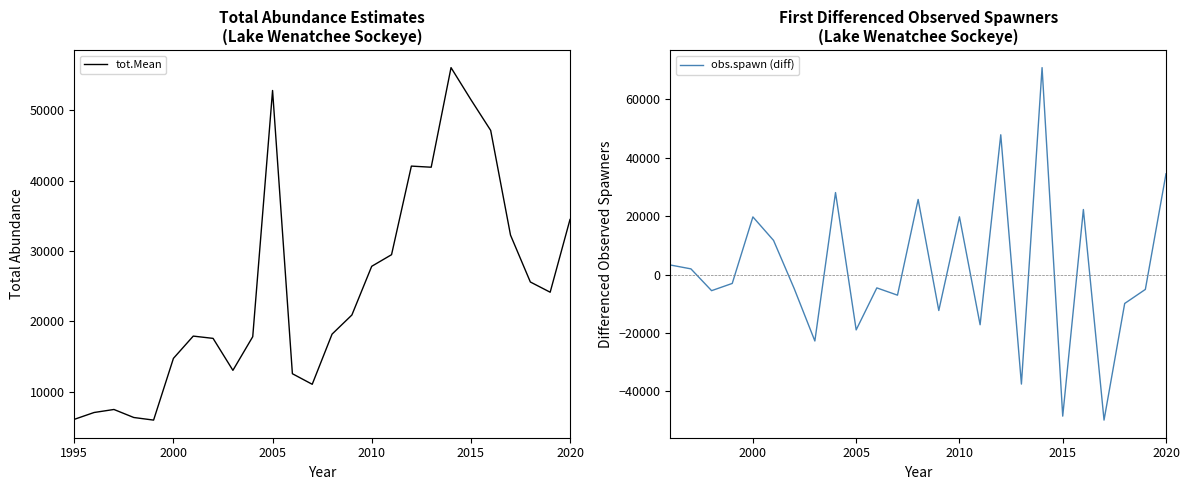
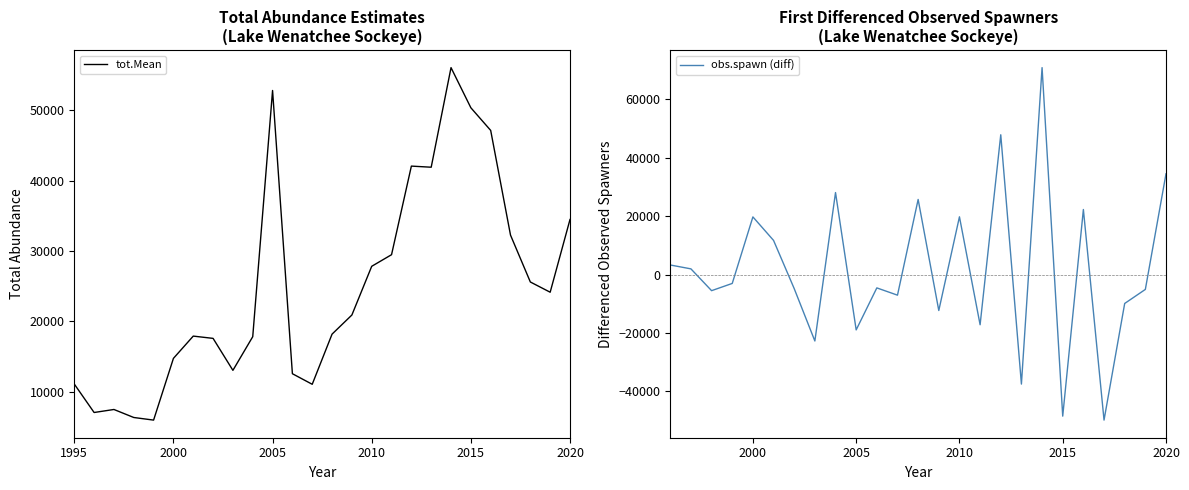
  {
    "Total Abundance Estimates (Lake Wenatchee Sockeye)": {
-     "1995": 6000,
+     "1995": 11000,
      "2000": 15000,
      "2005": 53000,
      "2010": 28000,
-     "2015": 52000,
+     "2015": 50000,
      "2020": 34000
    },
    "First Differenced Observed Spawners (Lake Wenatchee Sockeye)": {
      "2000": 20000,
      "2005": -19000,
      "2010": 20000,
      "2015": -48000,
      "2020": 35000
    }
  }
